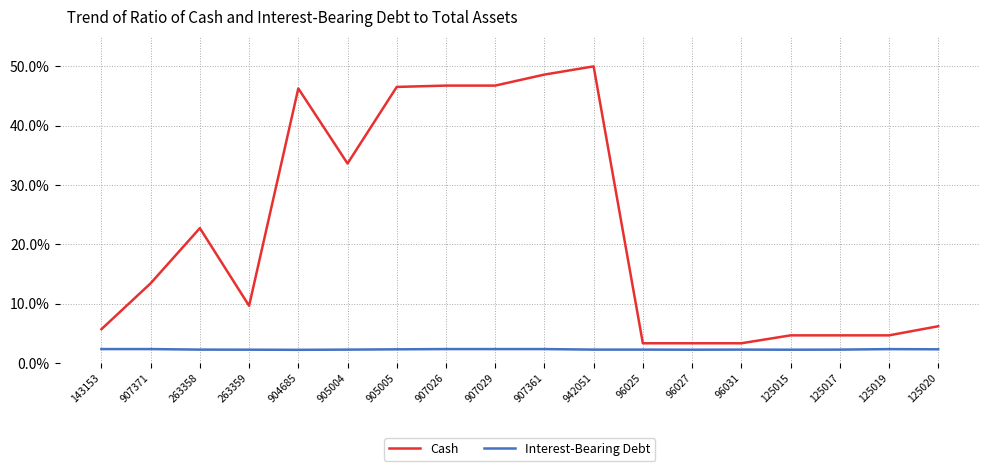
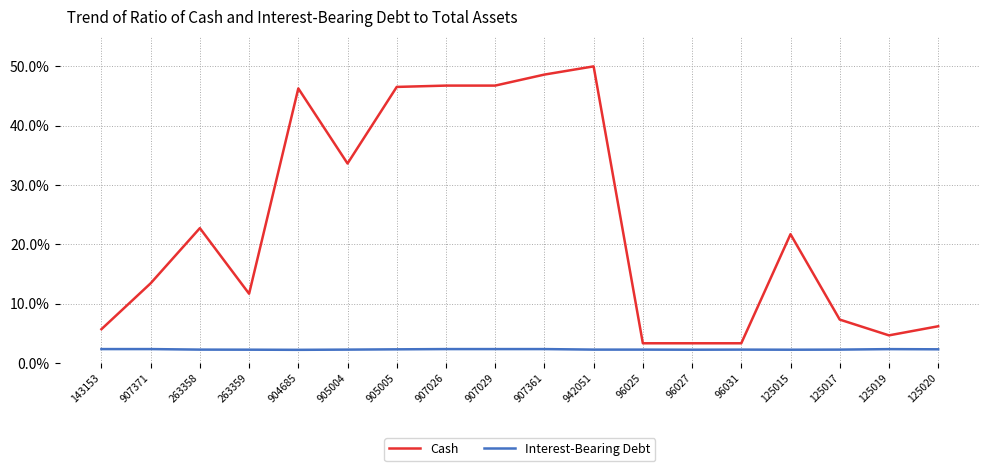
  {
    "Cash": {
      "143153": "6%",
      "907371": "13%",
      "263358": "23%",
-     "263359": "10%",
+     "263359": "12%",
      "904685": "46%",
      "905004": "34%",
      "905005": "47%",
      "907026": "47%",
      "907029": "47%",
      "907361": "49%",
      "942051": "50%",
      "96025": "3%",
      "96027": "3%",
      "96031": "3%",
-     "125015": "5%",
-     "125017": "5%",
+     "125015": "22%",
+     "125017": "7%",
      "125019": "5%",
      "125020": "6%"
    },
    "Interest-Bearing Debt": {
      "143153": "2%",
      "907371": "2%",
      "263358": "2%",
      "263359": "2%",
      "904685": "2%",
      "905004": "2%",
      "905005": "2%",
      "907026": "2%",
      "907029": "2%",
      "907361": "2%",
      "942051": "2%",
      "96025": "2%",
      "96027": "2%",
      "96031": "2%",
      "125015": "2%",
      "125017": "2%",
      "125019": "2%",
      "125020": "2%"
    }
  }
